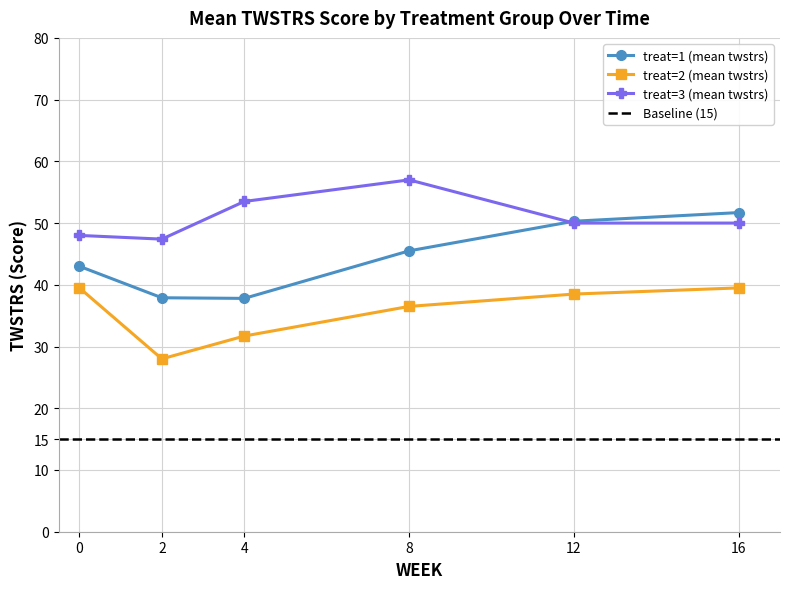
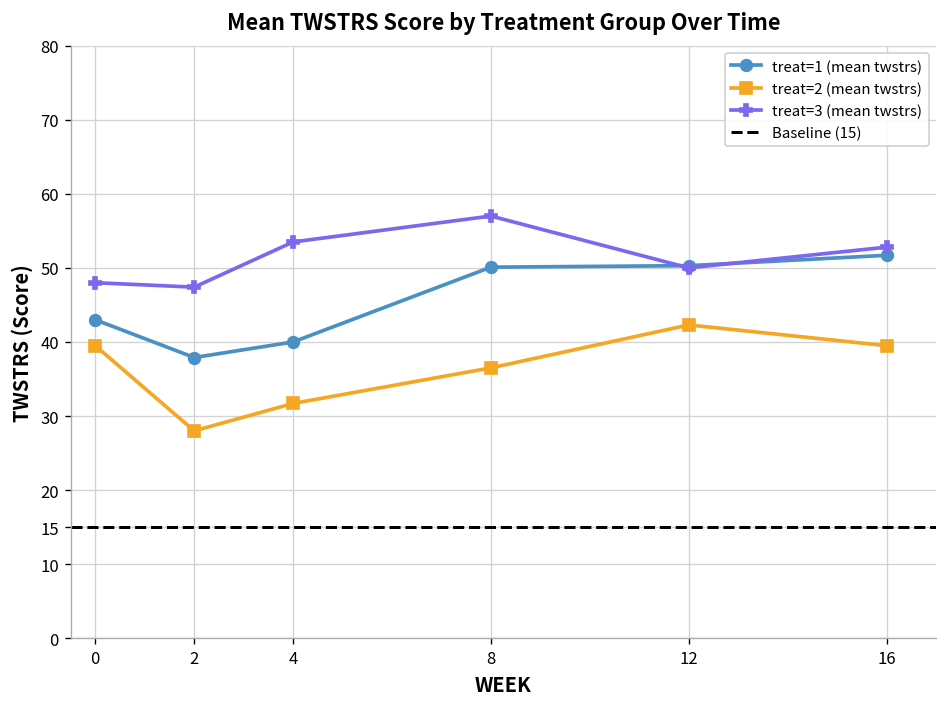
  {
    "treat=1 (mean twstrs)": {
      "0": 43,
      "2": 38,
-     "4": 38,
-     "8": 46,
+     "4": 40,
+     "8": 50,
      "16": 52
    },
    "treat=2 (mean twstrs)": {
      "0": 40,
      "2": 28,
      "4": 32,
      "8": 37,
-     "12": 39,
+     "12": 42,
      "16": 40
    },
    "treat=3 (mean twstrs)": {
      "0": 48,
      "2": 47,
      "4": 54,
      "8": 57,
-     "16": 50
+     "16": 53
    }
  }
